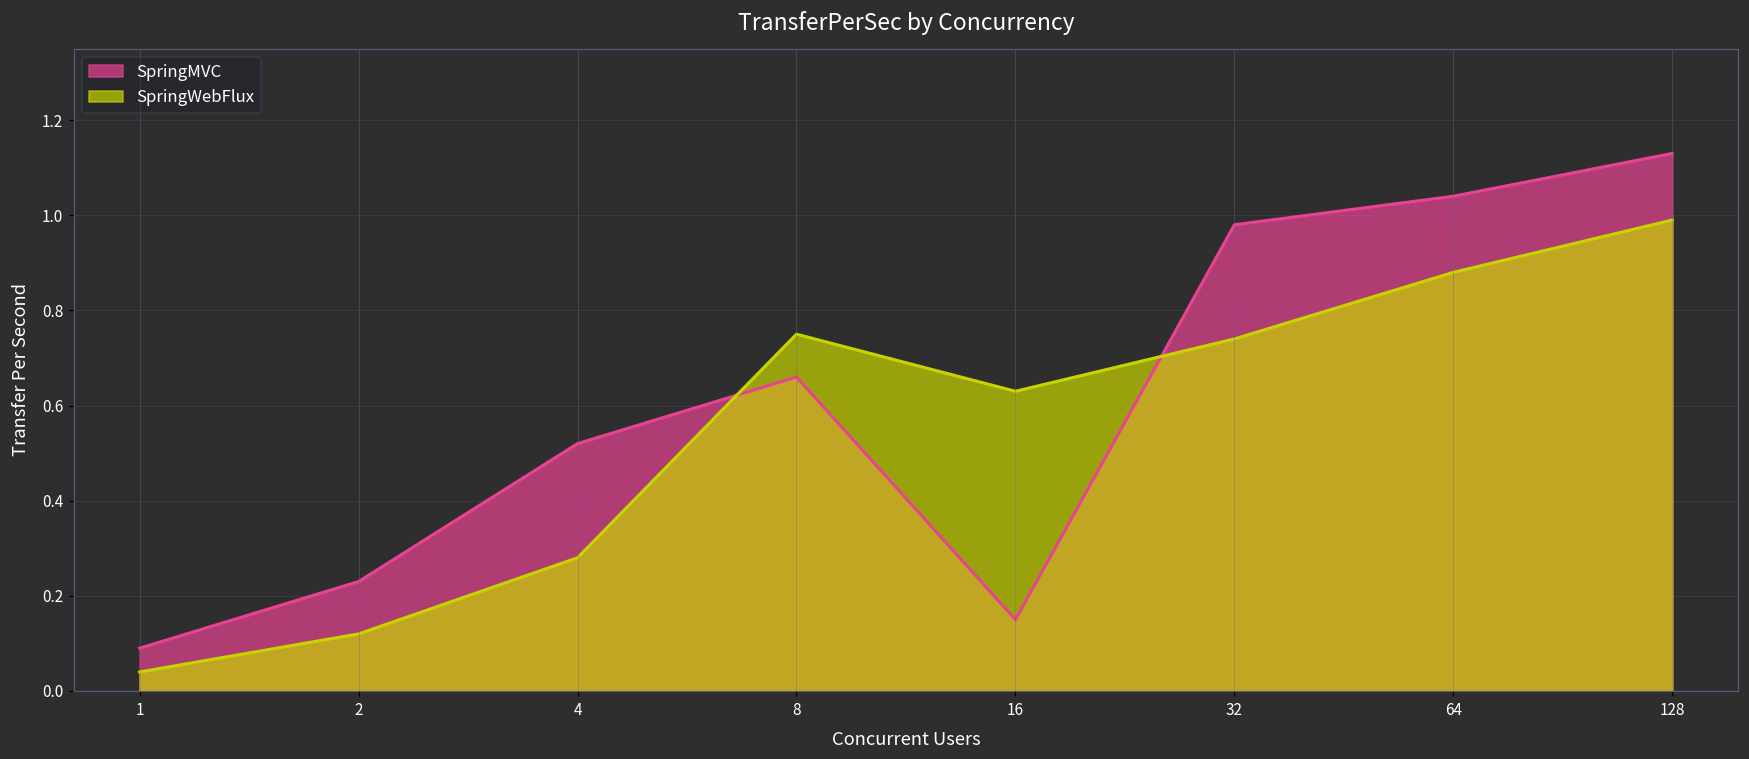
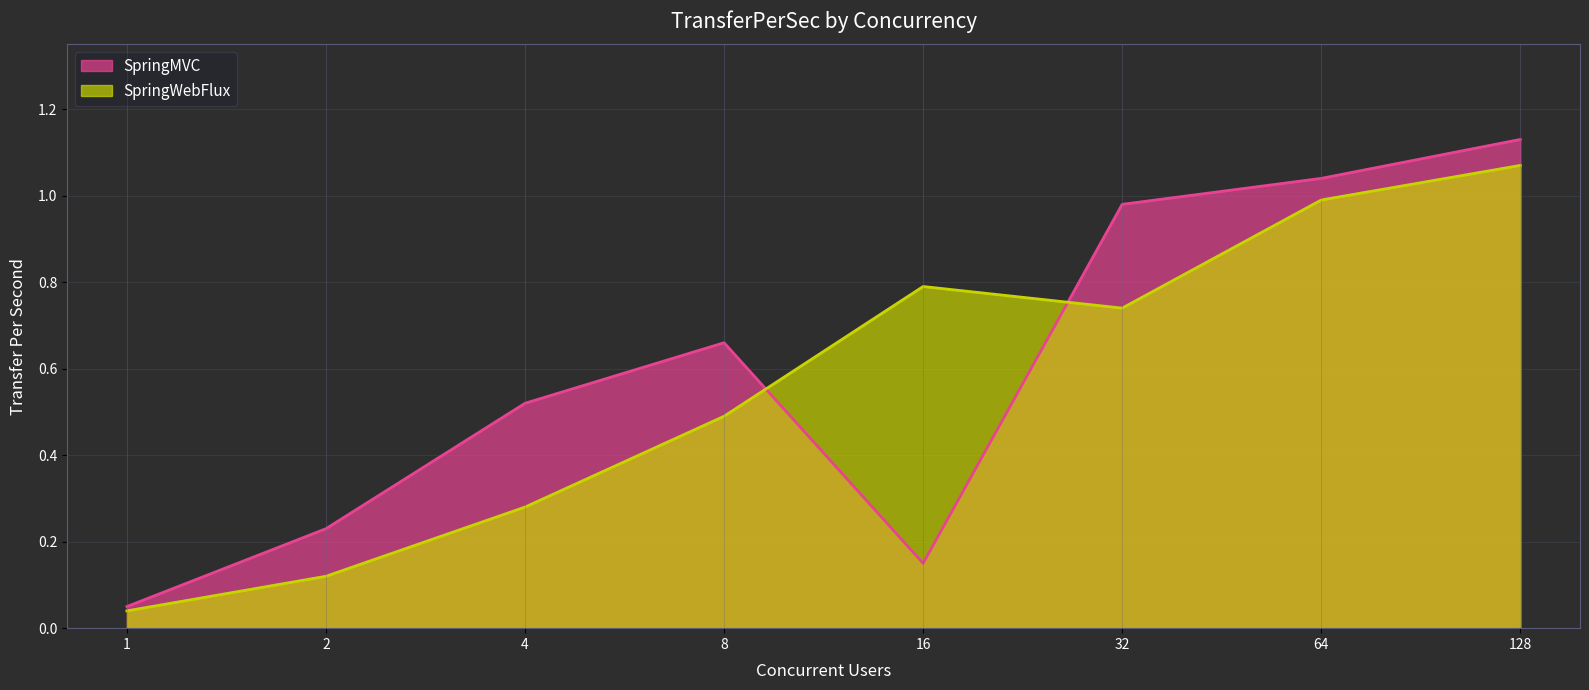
  {
    "SpringMVC": {
-     "1": 0.09,
+     "1": 0.05,
      "2": 0.23,
      "4": 0.52,
      "8": 0.66,
      "16": 0.15,
      "32": 0.98,
      "64": 1.04,
      "128": 1.13
    },
    "SpringWebFlux": {
      "1": 0.04,
      "2": 0.12,
      "4": 0.28,
-     "8": 0.75,
-     "16": 0.63,
+     "8": 0.49,
+     "16": 0.79,
      "32": 0.74,
-     "64": 0.88,
-     "128": 0.99
+     "64": 0.99,
+     "128": 1.07
    }
  }
